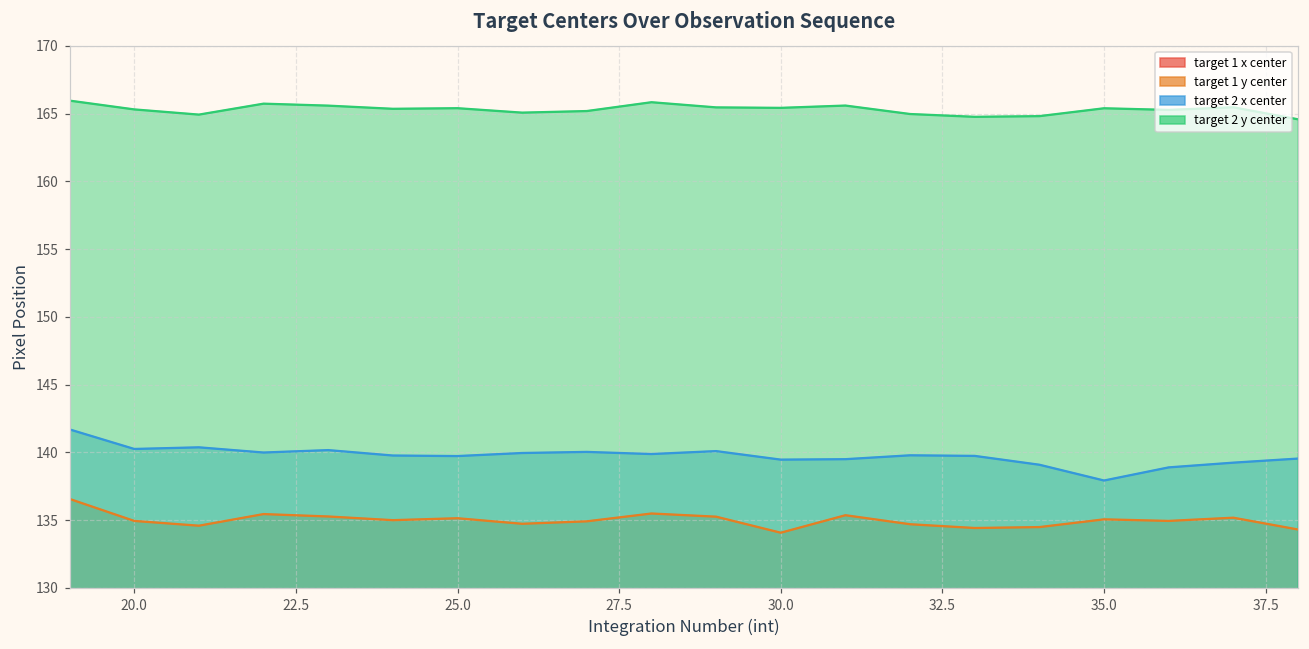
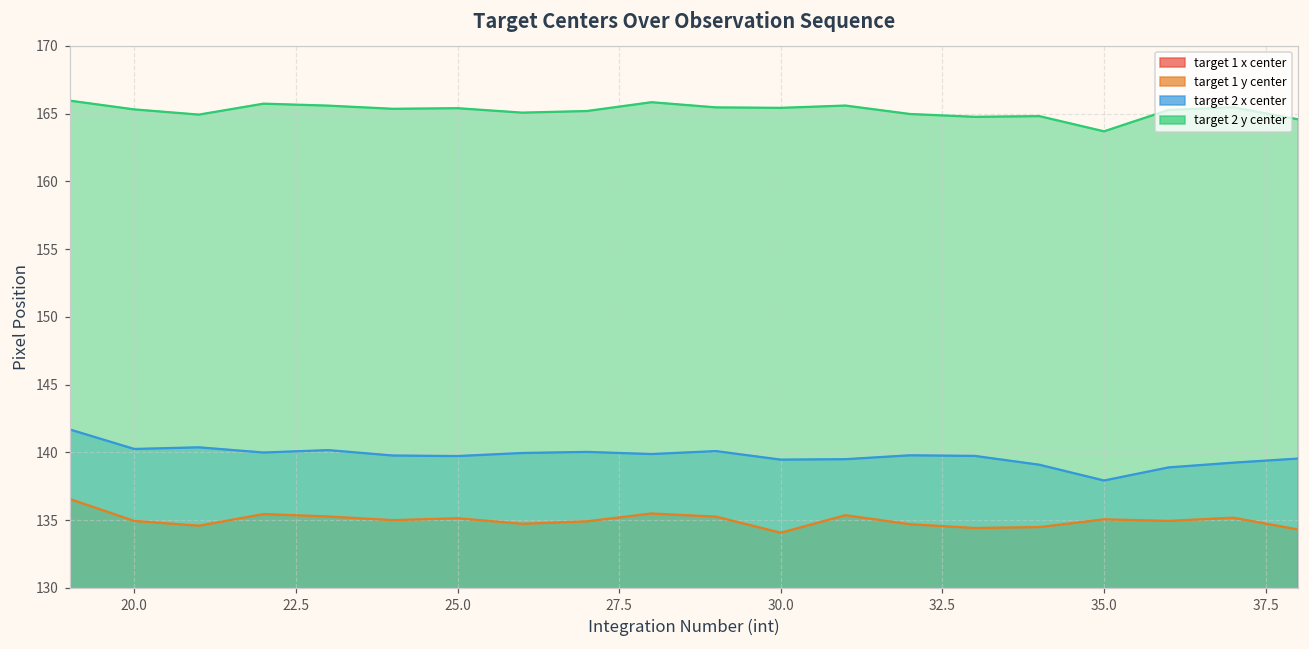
  {
    "target 2 x center": {
      "20.0": 140.3,
      "25.0": 139.7,
      "30.0": 139.5,
      "35.0": 137.9
    },
    "target 2 y center": {
      "20.0": 165.3,
      "25.0": 165.4,
      "30.0": 165.4,
-     "35.0": 165.4
+     "35.0": 163.7
    }
  }
